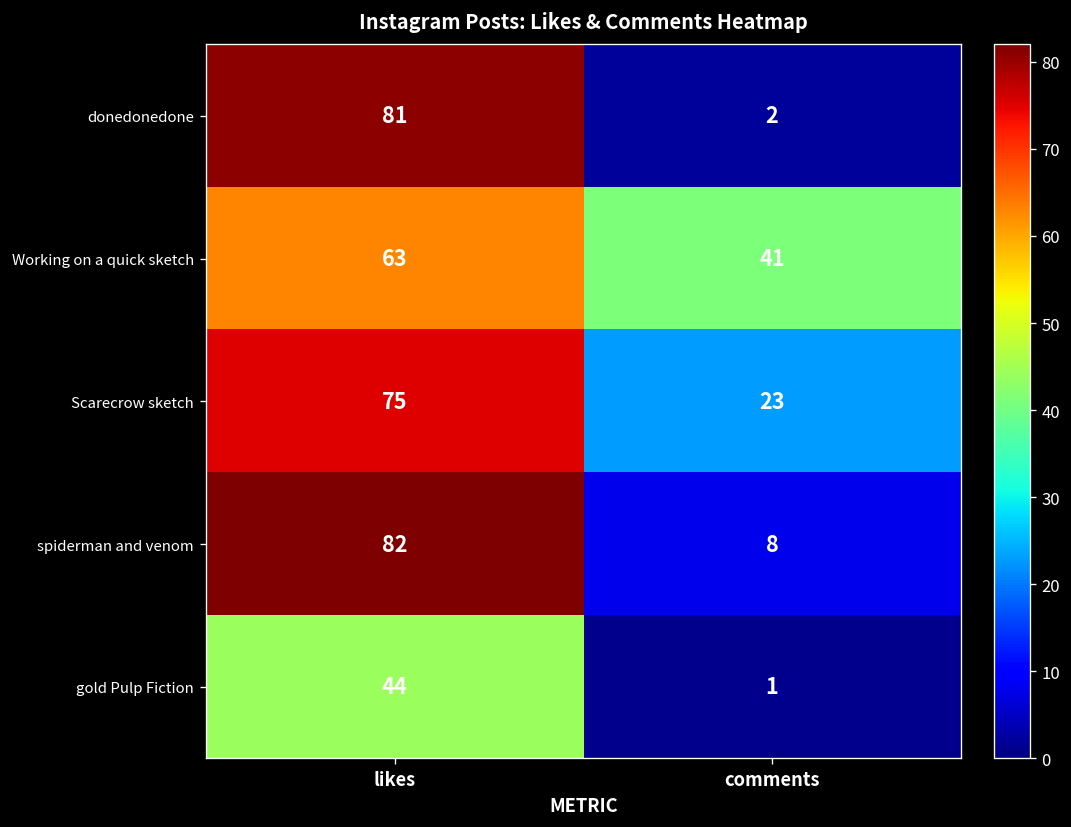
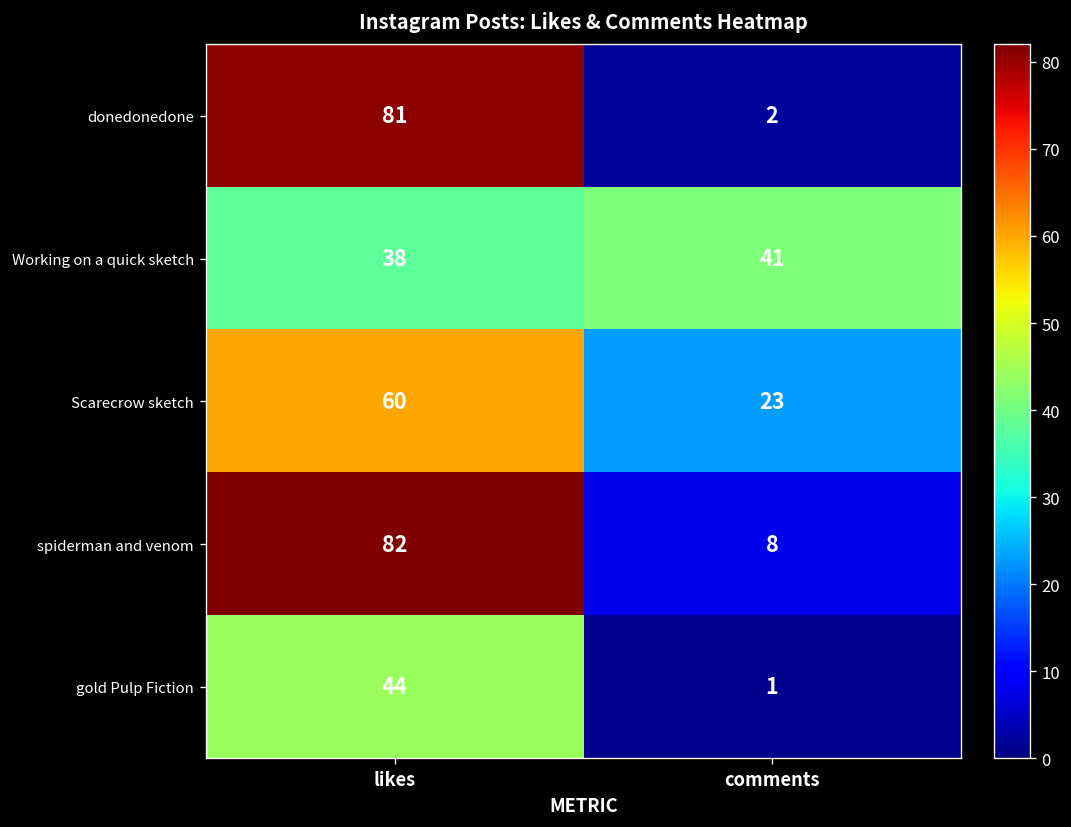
  {
    "donedonedone": {
      "likes": 81,
      "comments": 2
    },
    "Working on a quick sketch": {
-     "likes": 63,
+     "likes": 38,
      "comments": 41
    },
    "Scarecrow sketch": {
-     "likes": 75,
+     "likes": 60,
      "comments": 23
    },
    "spiderman and venom": {
      "likes": 82,
      "comments": 8
    },
    "gold Pulp Fiction": {
      "likes": 44,
      "comments": 1
    }
  }
